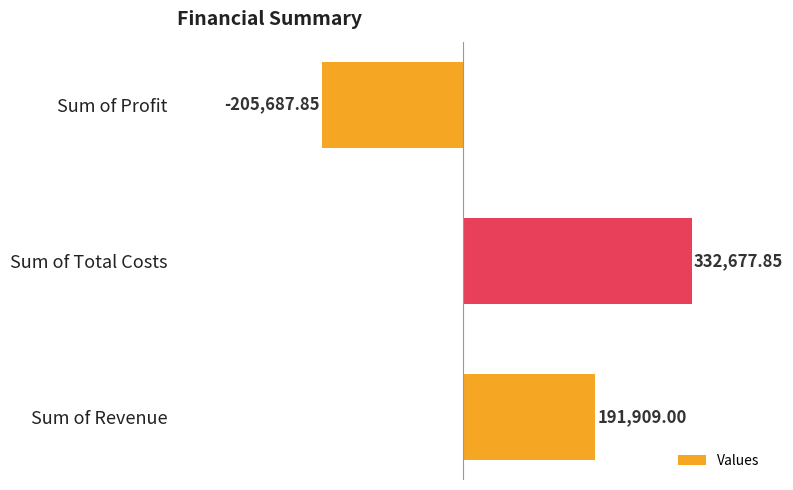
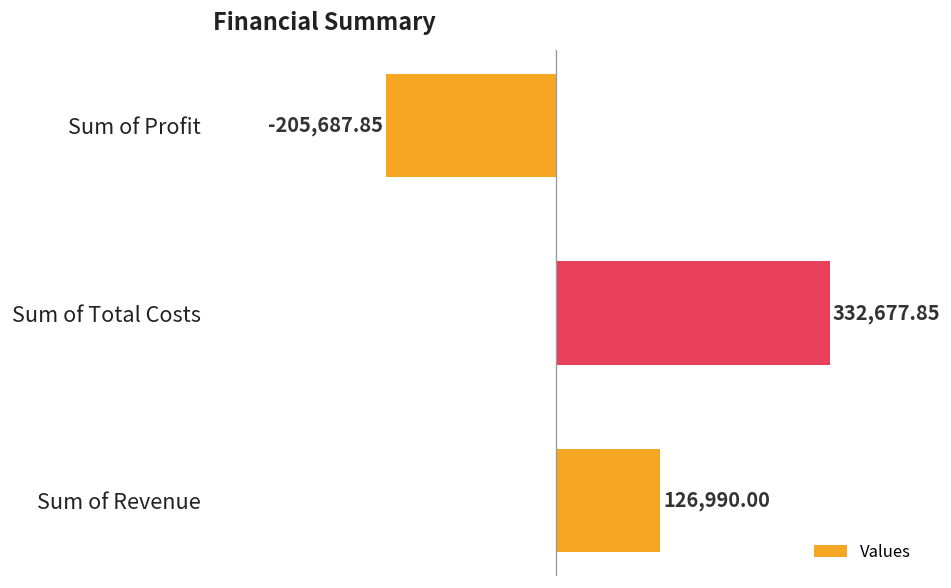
  {
    "Sum of Profit": "-205,687.85",
    "Sum of Total Costs": "332,677.85",
-   "Sum of Revenue": "191,909.00"
+   "Sum of Revenue": "126,990.00"
  }
